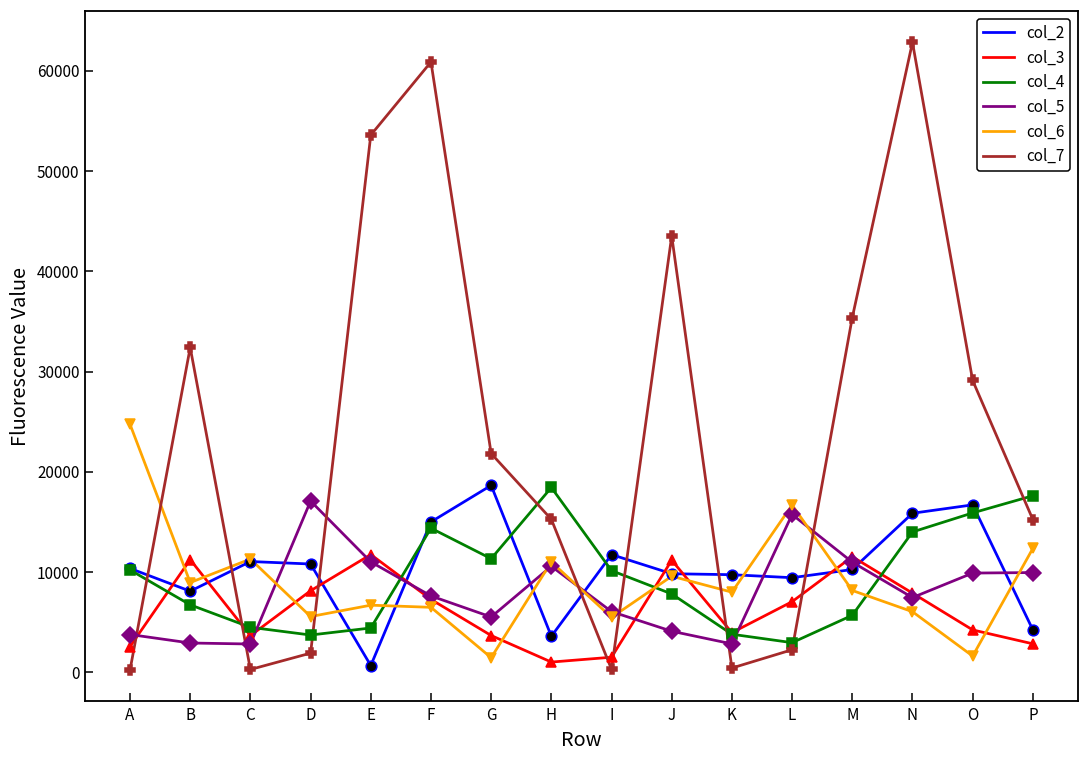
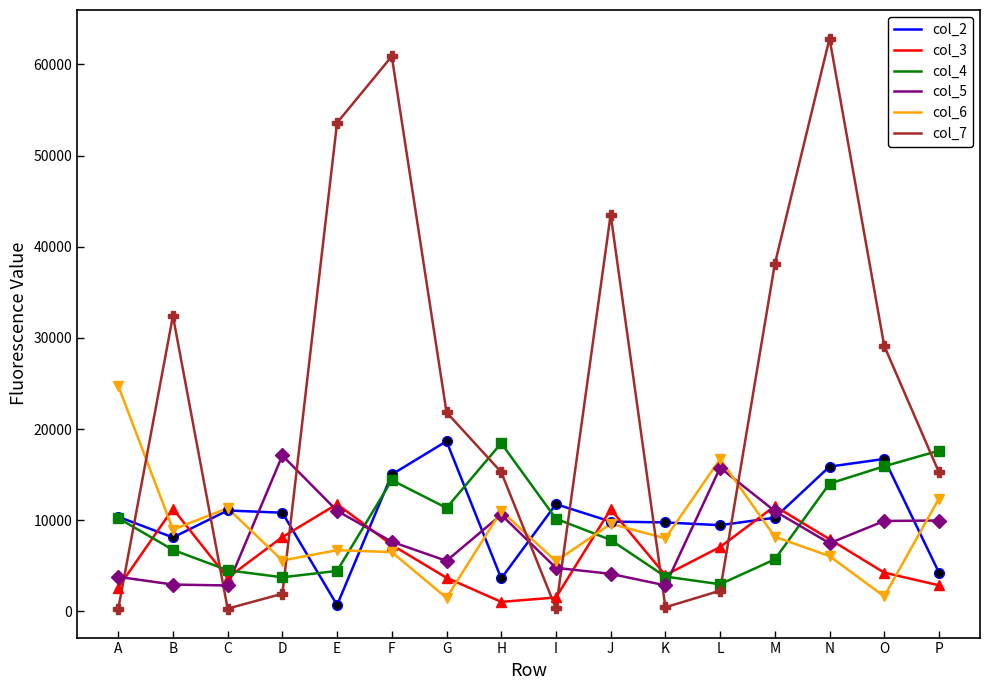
  {
    "col_2": {
      "B": 8000,
      "D": 11000,
      "E": 1000,
      "F": 15000,
      "G": 19000,
      "H": 4000,
      "I": 12000,
      "K": 10000,
      "L": 9000,
      "M": 10000,
      "N": 16000,
      "O": 17000,
      "P": 4000
    },
    "col_3": {
      "A": 3000,
      "B": 11000,
      "C": 4000,
      "D": 8000,
      "E": 12000,
      "F": 7000,
      "G": 4000,
      "H": 1000,
      "I": 2000,
      "J": 11000,
      "L": 7000,
      "M": 12000,
      "N": 8000,
      "O": 4000,
      "P": 3000
    },
    "col_4": {
      "B": 7000,
      "C": 5000,
      "D": 4000,
      "E": 4000,
      "F": 14000,
      "G": 11000,
      "H": 18000,
      "I": 10000,
      "J": 8000,
      "L": 3000,
      "M": 6000,
      "N": 14000,
      "O": 16000,
      "P": 18000
    },
    "col_5": {
      "A": 4000,
      "B": 3000,
      "C": 3000,
      "D": 17000,
      "E": 11000,
      "F": 8000,
      "G": 6000,
      "H": 11000,
-     "I": 6000,
+     "I": 5000,
      "J": 4000,
      "K": 3000,
      "L": 16000,
      "M": 11000,
      "N": 7000,
      "O": 10000,
      "P": 10000
    },
    "col_6": {
      "A": 25000,
      "B": 9000,
      "D": 6000,
      "E": 7000,
      "F": 6000,
      "G": 1000,
      "H": 11000,
      "I": 5000,
      "K": 8000,
      "L": 17000,
      "M": 8000,
      "N": 6000,
      "O": 2000,
      "P": 12000
    },
    "col_7": {
      "A": 0,
      "B": 32000,
      "C": 0,
      "D": 2000,
      "E": 54000,
      "F": 61000,
      "G": 22000,
      "H": 15000,
      "I": 0,
      "J": 44000,
      "K": 0,
      "L": 2000,
-     "M": 35000,
+     "M": 38000,
      "N": 63000,
      "O": 29000,
      "P": 15000
    }
  }
